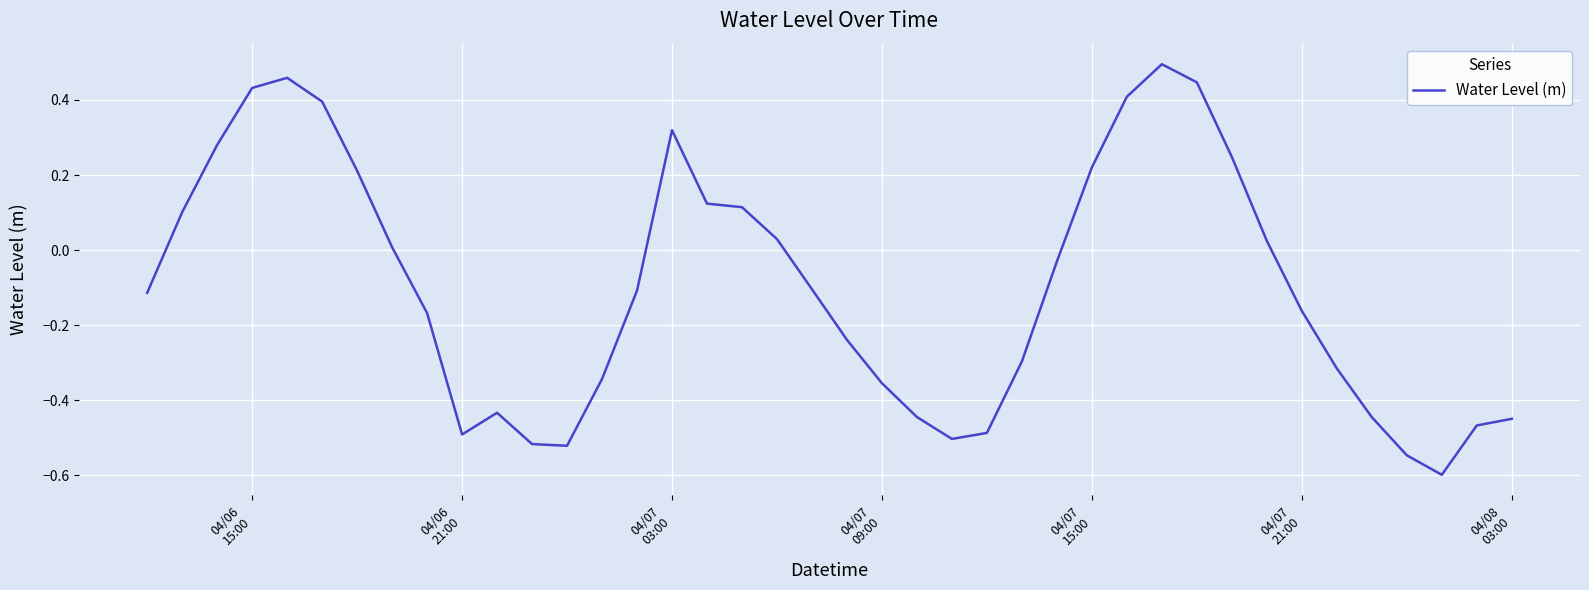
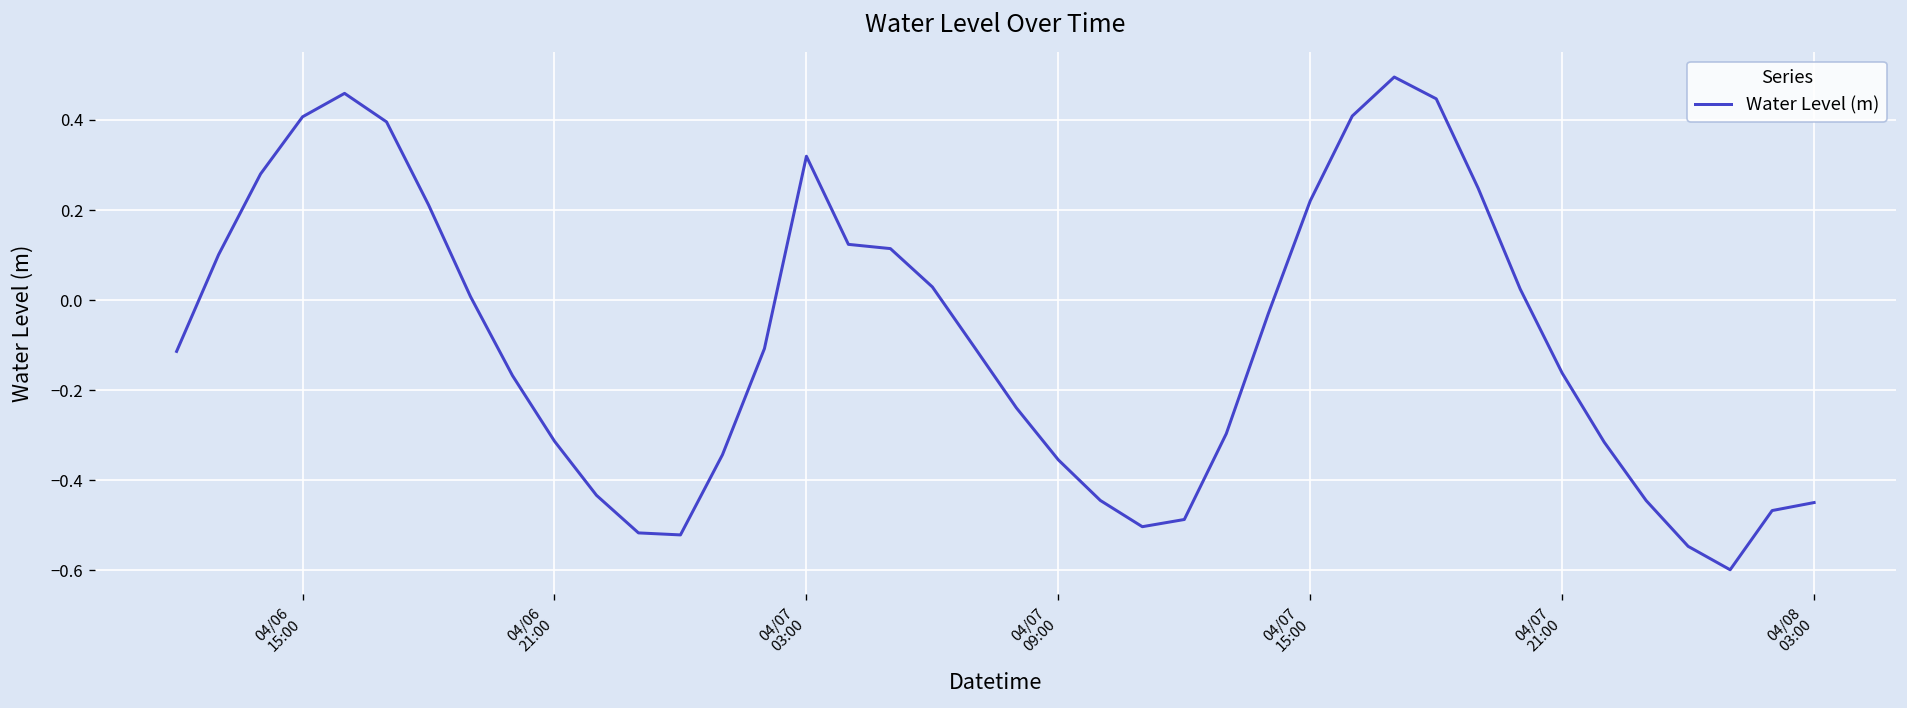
  {
-   "04/06 15:00": 0.43,
-   "04/06 21:00": -0.49,
+   "04/06 15:00": 0.41,
+   "04/06 21:00": -0.31,
    "04/07 03:00": 0.32,
    "04/07 09:00": -0.35,
    "04/07 15:00": 0.22,
    "04/07 21:00": -0.16,
    "04/08 03:00": -0.45
  }
